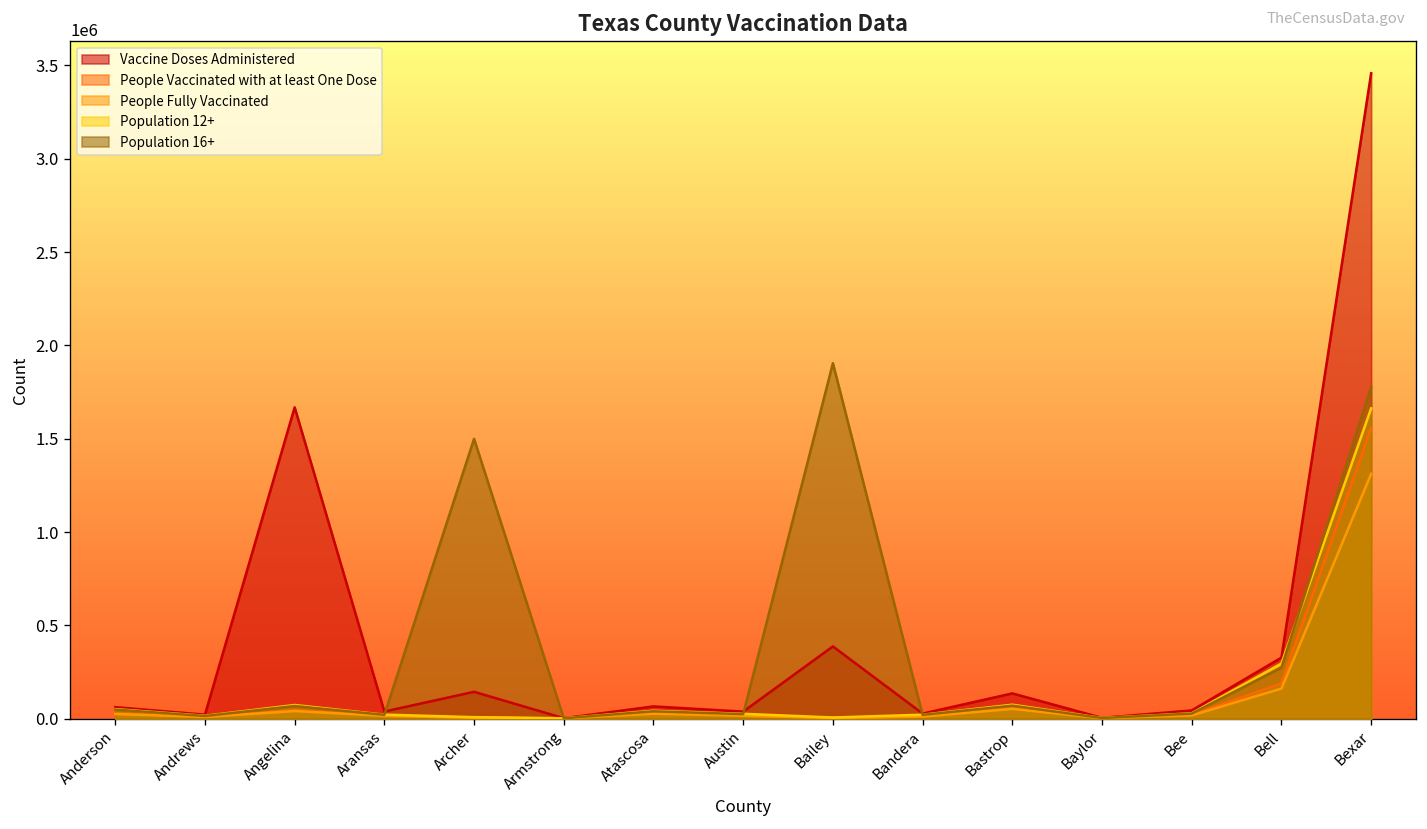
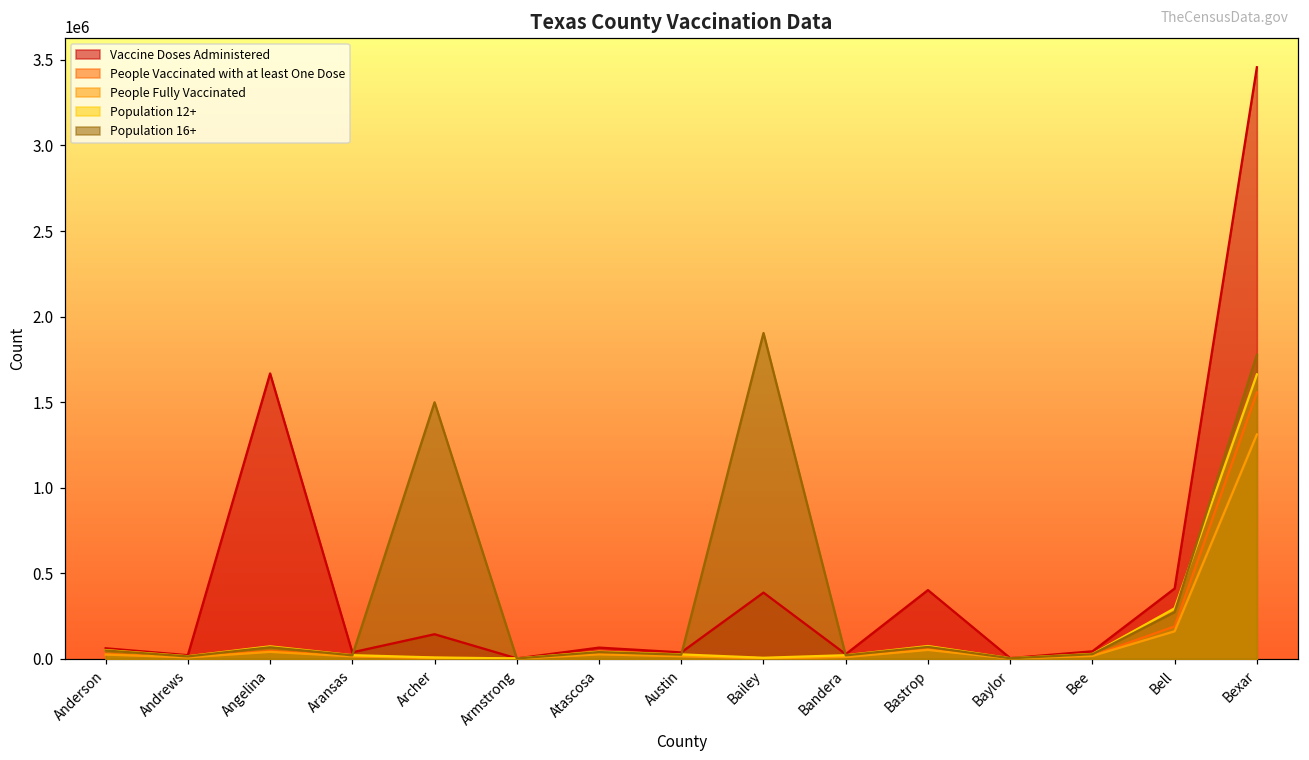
  {
    "Vaccine Doses Administered": {
      "Angelina": 1670000,
      "Aransas": 40000,
      "Archer": 140000,
      "Atascosa": 60000,
      "Bailey": 390000,
-     "Bastrop": 130000,
-     "Bell": 330000,
+     "Bastrop": 400000,
+     "Bell": 410000,
      "Bexar": 3460000
    },
    "Population 16+": {
      "Archer": 1500000,
      "Bailey": 1900000,
      "Bell": 270000,
      "Bexar": 1780000
    }
  }
